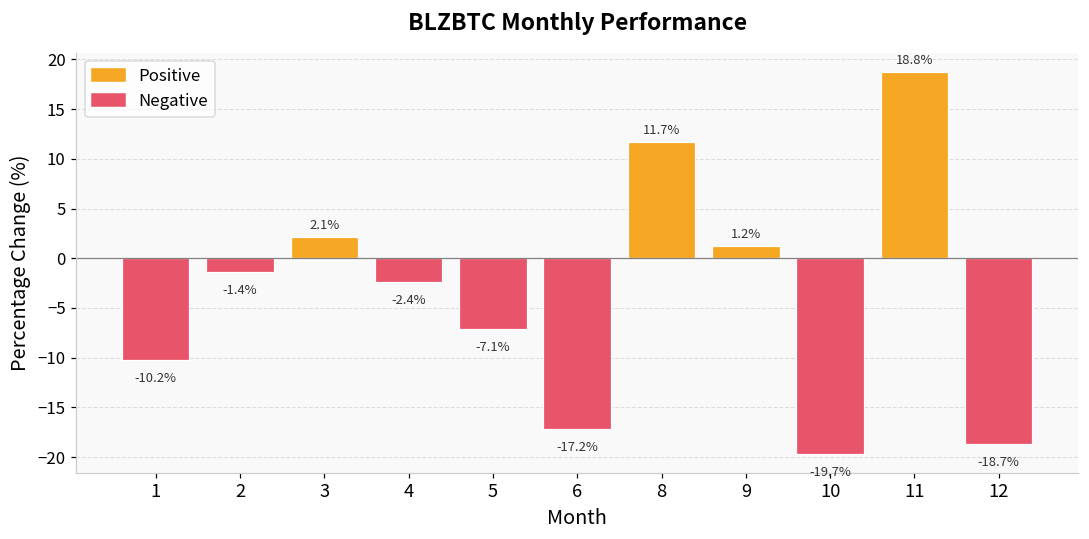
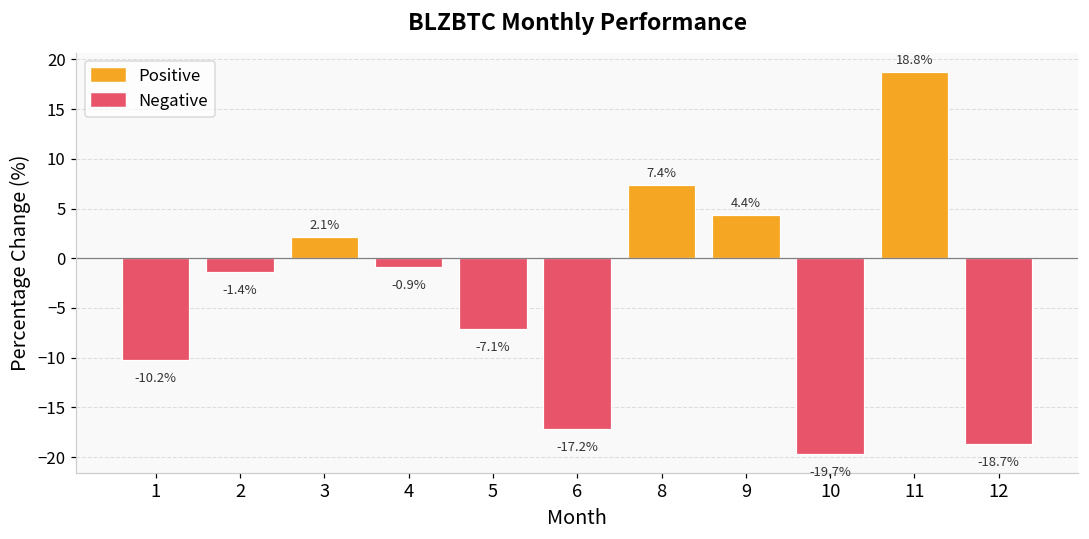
  {
    "1": "-10.2%",
    "2": "-1.4%",
    "3": "2.1%",
-   "4": "-2.4%",
+   "4": "-0.9%",
    "5": "-7.1%",
    "6": "-17.2%",
-   "8": "11.7%",
-   "9": "1.2%",
+   "8": "7.4%",
+   "9": "4.4%",
    "10": "-19.7%",
    "11": "18.8%",
    "12": "-18.7%"
  }
